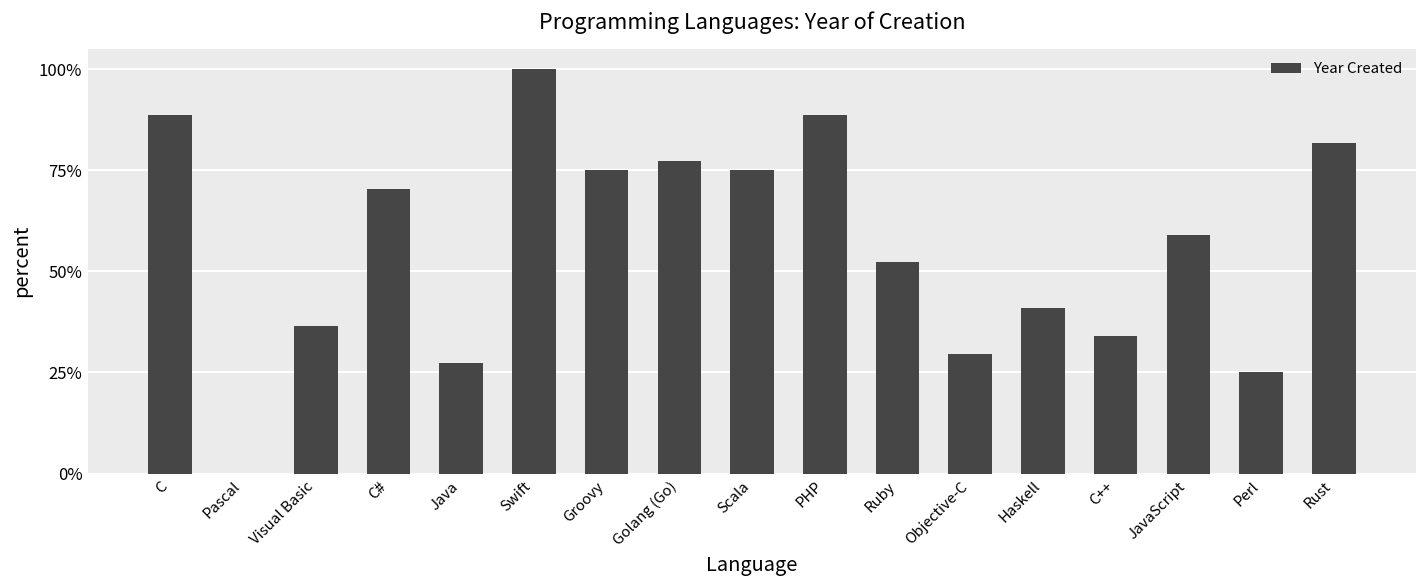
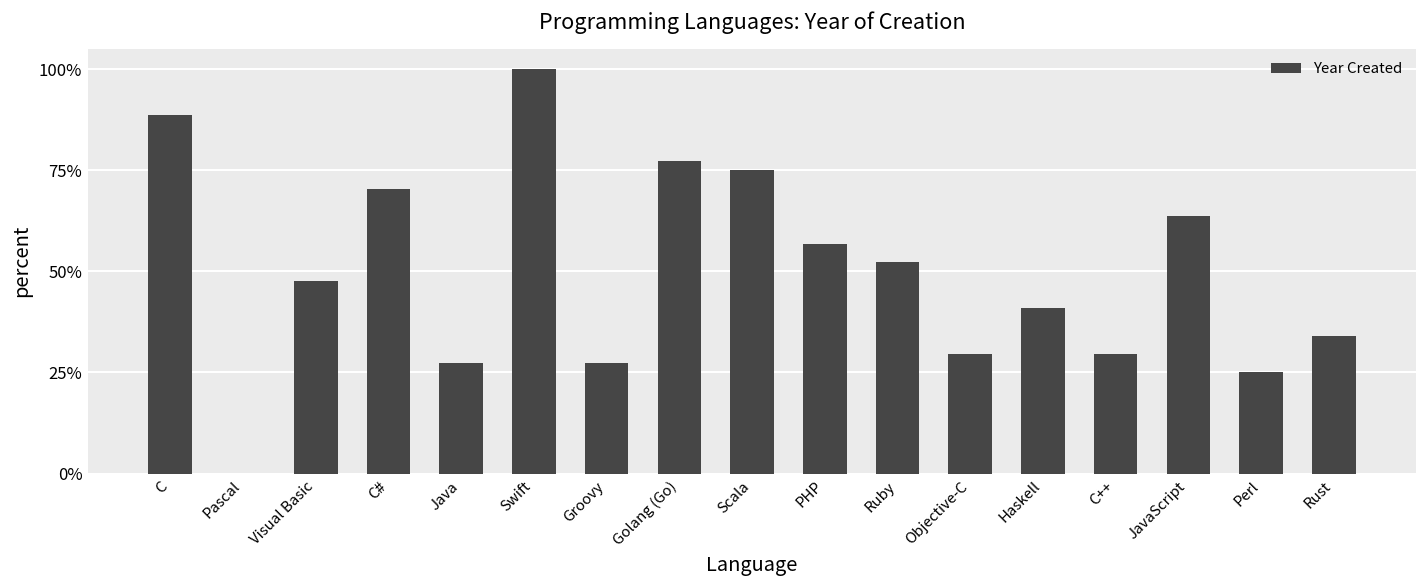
  {
    "C": "89%",
    "Pascal": "0%",
-   "Visual Basic": "36%",
+   "Visual Basic": "48%",
    "C#": "70%",
    "Java": "27%",
    "Swift": "100%",
-   "Groovy": "75%",
+   "Groovy": "27%",
    "Golang (Go)": "77%",
    "Scala": "75%",
-   "PHP": "89%",
+   "PHP": "57%",
    "Ruby": "52%",
    "Objective-C": "30%",
    "Haskell": "41%",
-   "C++": "34%",
-   "JavaScript": "59%",
+   "C++": "30%",
+   "JavaScript": "64%",
    "Perl": "25%",
-   "Rust": "82%"
+   "Rust": "34%"
  }
